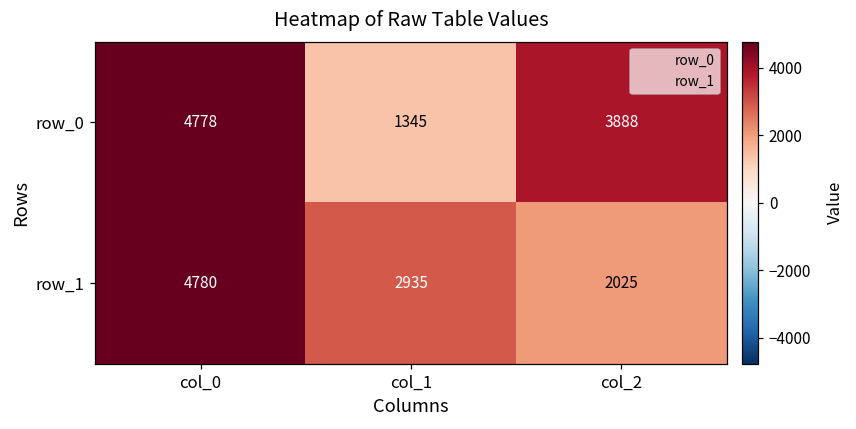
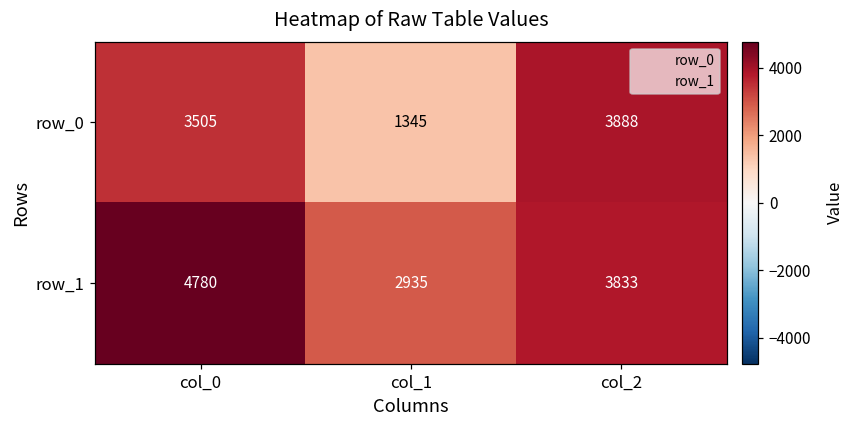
  {
    "row_0": {
-     "col_0": 4778
+     "col_0": 3505
    },
    "row_1": {
-     "col_2": 2025
+     "col_2": 3833
    }
  }
